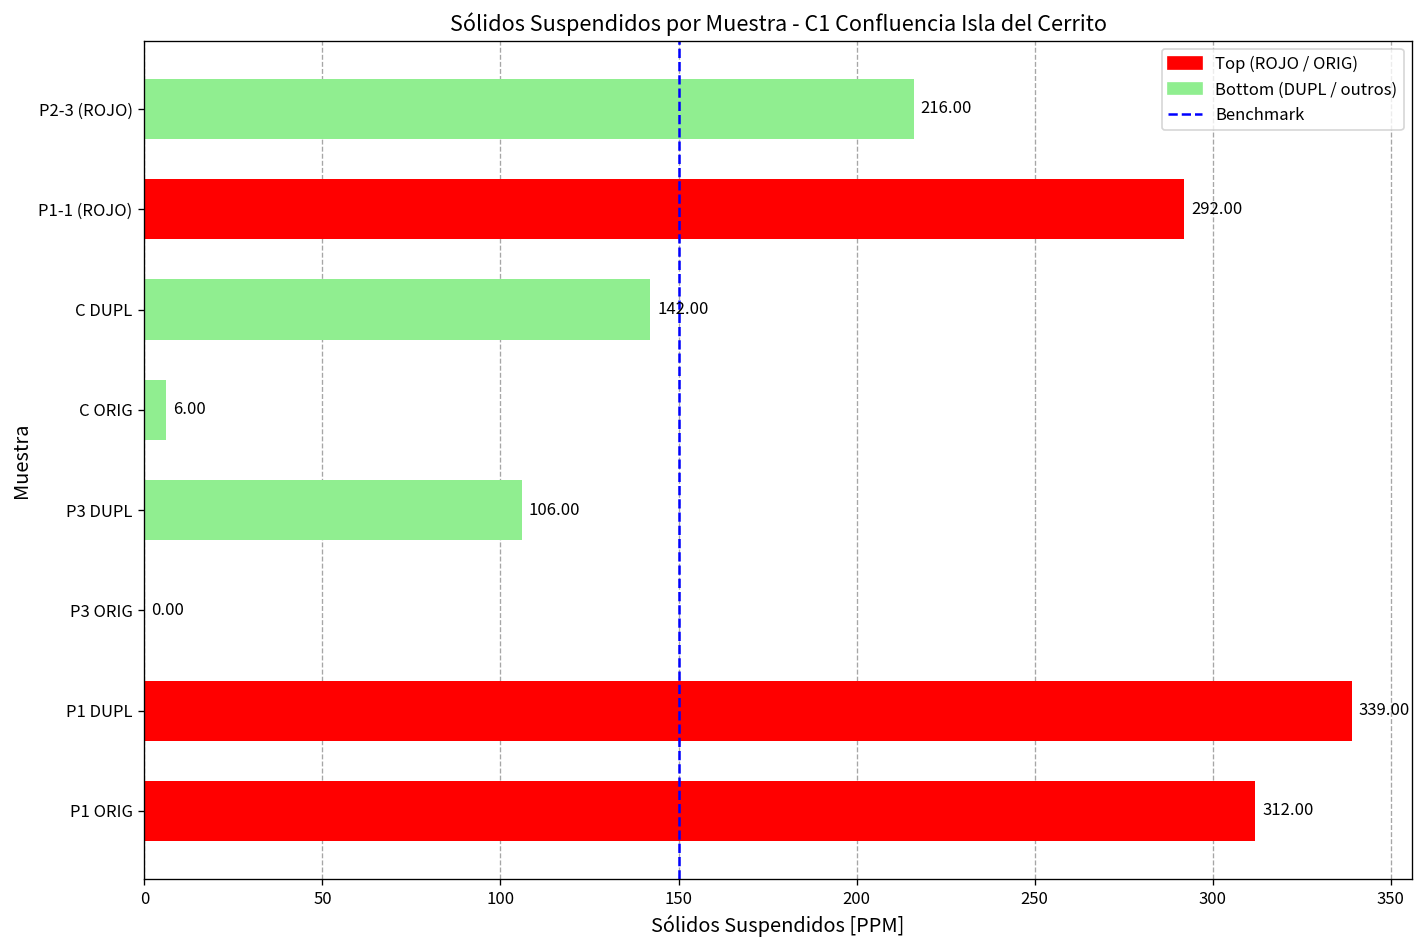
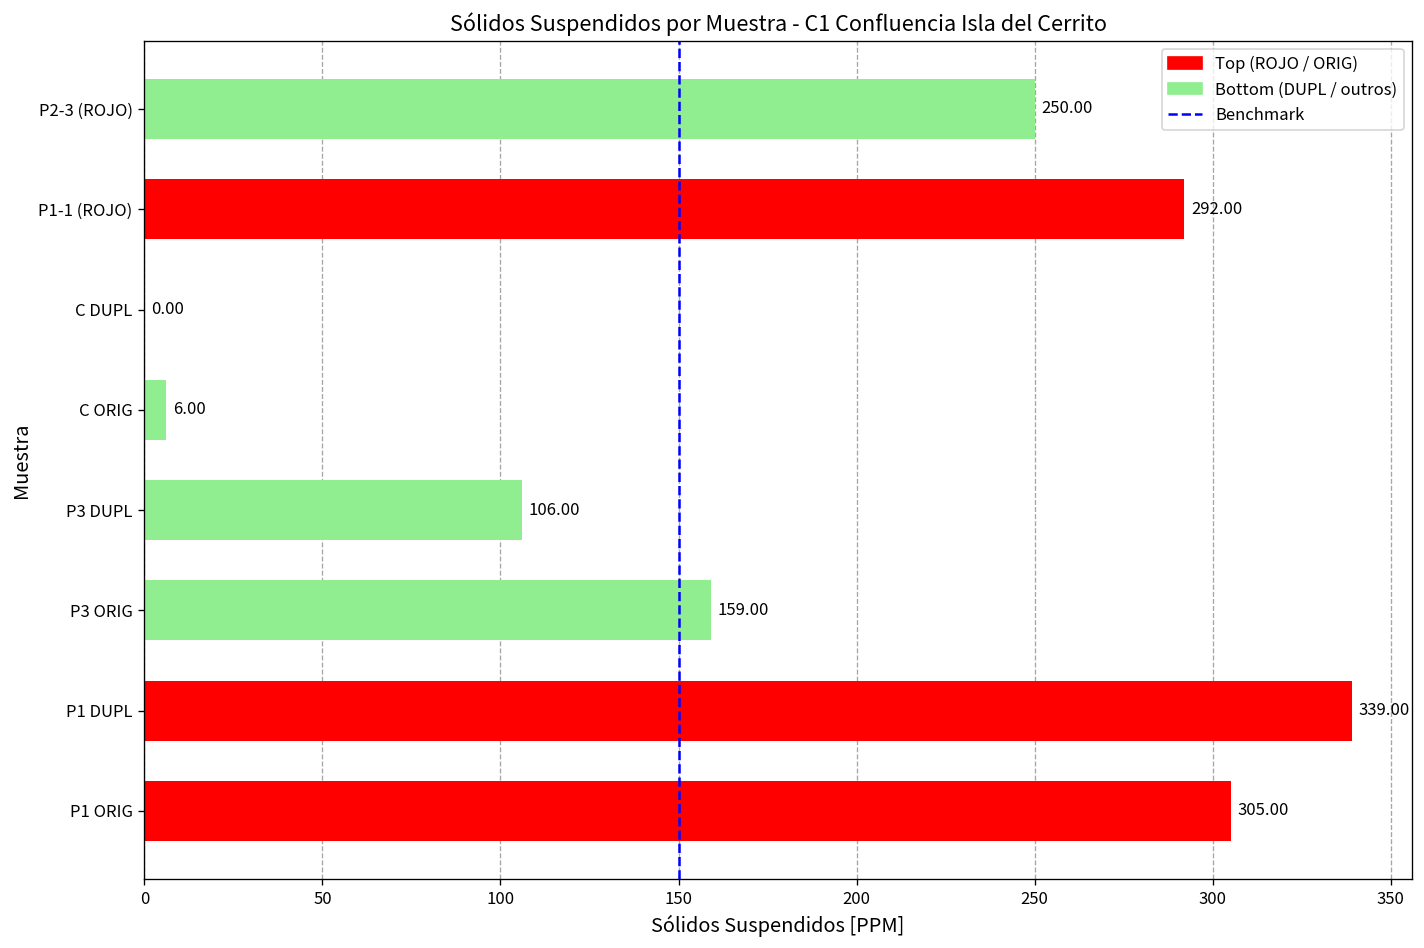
  {
-   "P2-3 (ROJO)": 216.00,
+   "P2-3 (ROJO)": 250.00,
    "P1-1 (ROJO)": 292.00,
-   "C DUPL": 142.00,
+   "C DUPL": 0.00,
    "C ORIG": 6.00,
    "P3 DUPL": 106.00,
-   "P3 ORIG": 0.00,
+   "P3 ORIG": 159.00,
    "P1 DUPL": 339.00,
-   "P1 ORIG": 312.00
+   "P1 ORIG": 305.00
  }
